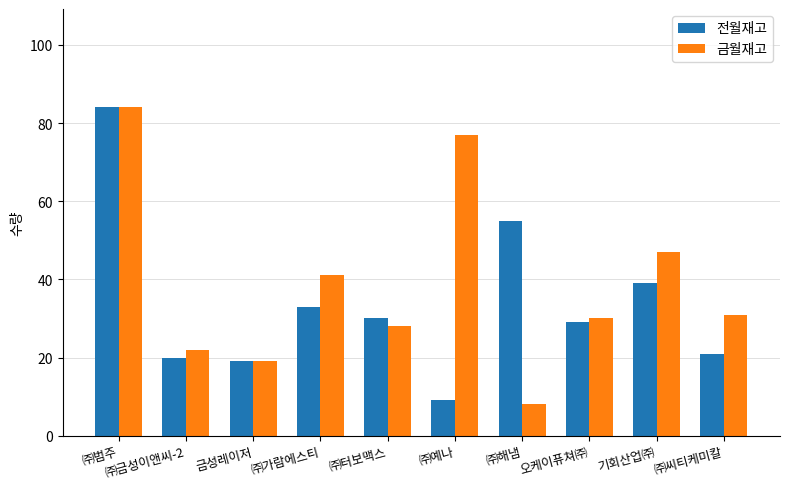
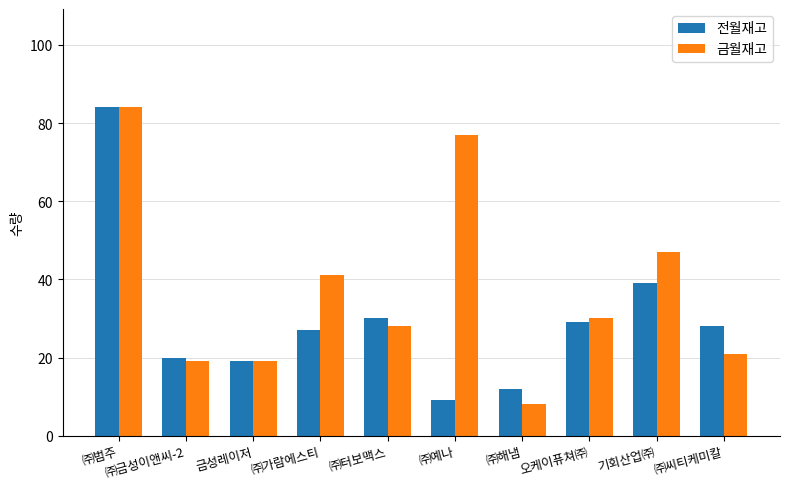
  {
    "전월재고": {
      "㈜범주": 84,
      "㈜금성이앤씨-2": 20,
      "금성레이저": 19,
-     "㈜가람에스티": 33,
+     "㈜가람에스티": 27,
      "㈜터보맥스": 30,
      "㈜예나": 9,
-     "㈜해냄": 55,
+     "㈜해냄": 12,
      "오케이퓨쳐㈜": 29,
      "기회산업㈜": 39,
-     "㈜씨티케미칼": 21
+     "㈜씨티케미칼": 28
    },
    "금월재고": {
      "㈜범주": 84,
-     "㈜금성이앤씨-2": 22,
+     "㈜금성이앤씨-2": 19,
      "금성레이저": 19,
      "㈜가람에스티": 41,
      "㈜터보맥스": 28,
      "㈜예나": 77,
      "㈜해냄": 8,
      "오케이퓨쳐㈜": 30,
      "기회산업㈜": 47,
-     "㈜씨티케미칼": 31
+     "㈜씨티케미칼": 21
    }
  }
